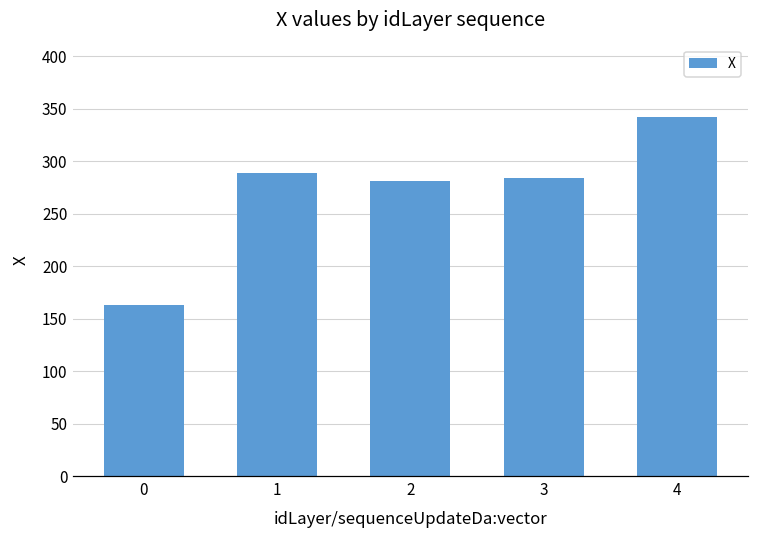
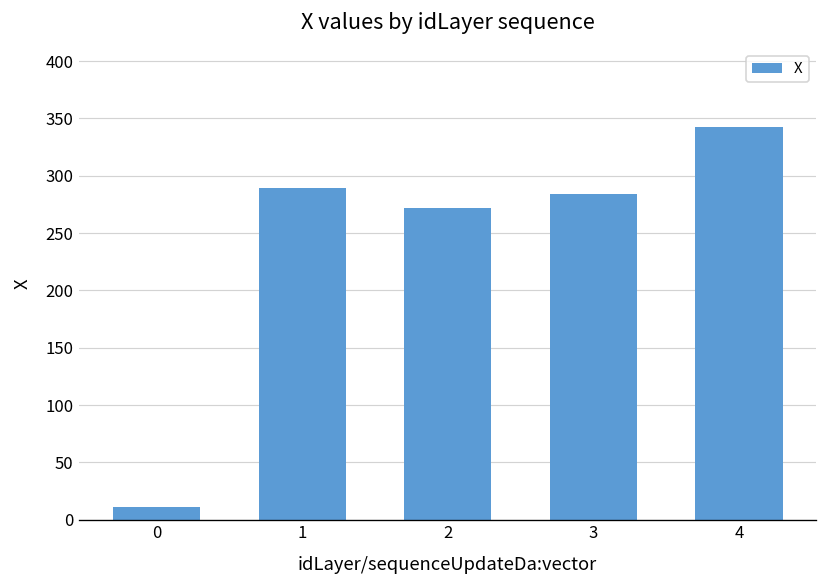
  {
-   "0": 160,
+   "0": 10,
    "1": 290,
-   "2": 280,
+   "2": 270,
    "3": 280,
    "4": 340
  }
